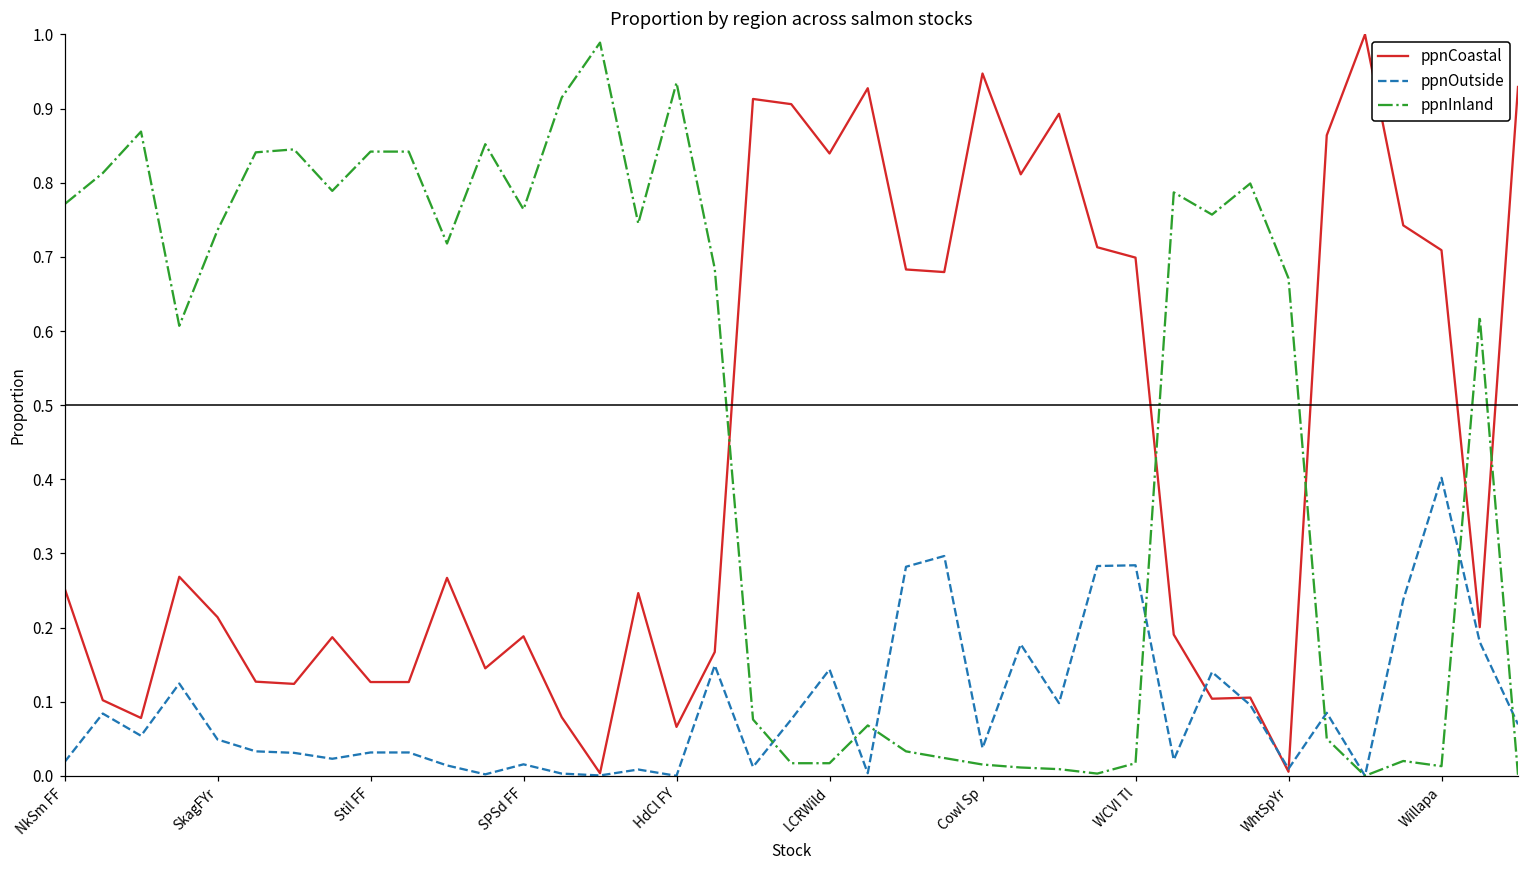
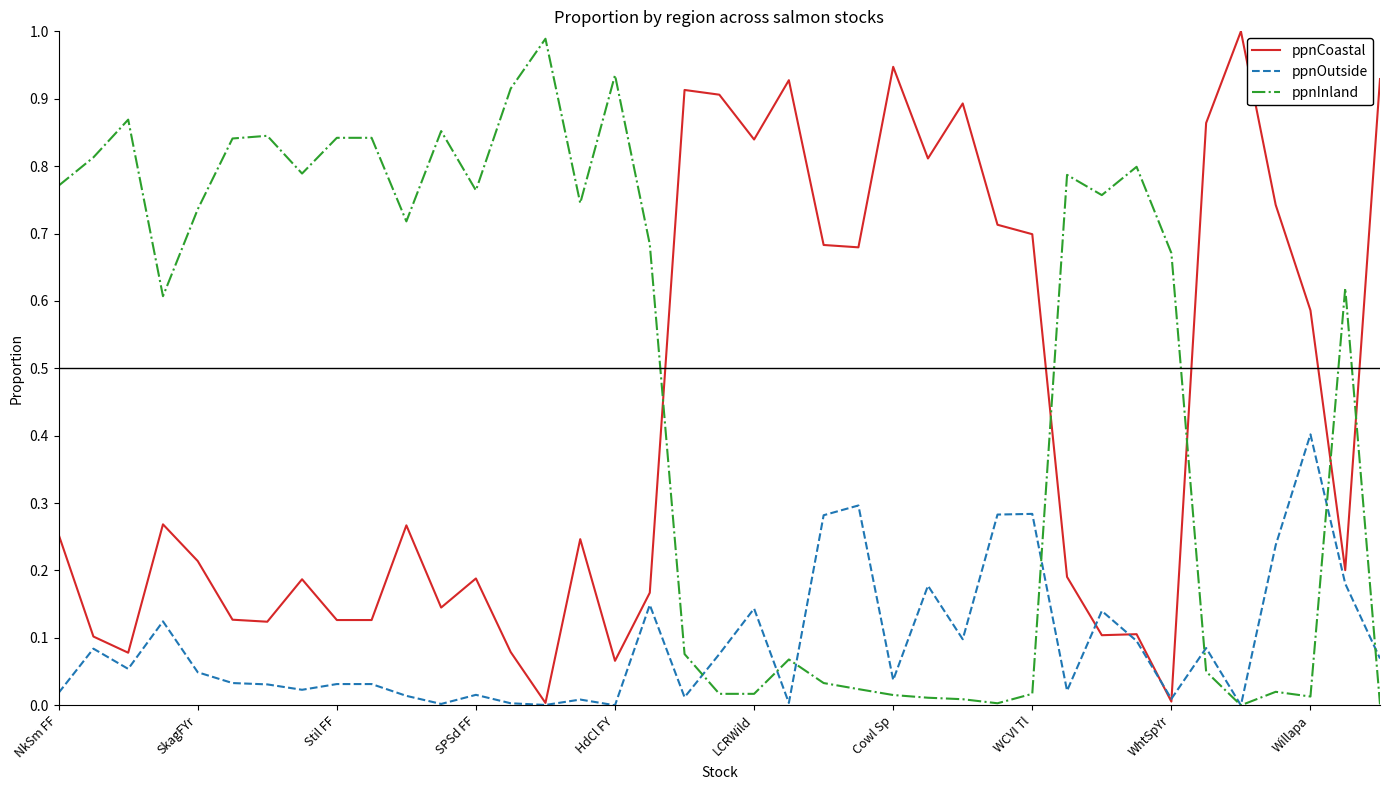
  {
    "ppnCoastal": {
      "NkSm FF": 0.25,
      "SkagFYr": 0.21,
      "Stil FF": 0.13,
      "SPSd FF": 0.19,
      "HdCl FY": 0.07,
      "LCRWild": 0.84,
      "Cowl Sp": 0.95,
      "WCVI Tl": 0.70,
      "WhtSpYr": 0.01,
-     "Willapa": 0.71
+     "Willapa": 0.59
    },
    "ppnOutside": {
      "NkSm FF": 0.02,
      "SkagFYr": 0.05,
      "Stil FF": 0.03,
      "SPSd FF": 0.02,
      "HdCl FY": 0.00,
      "LCRWild": 0.14,
      "Cowl Sp": 0.04,
      "WCVI Tl": 0.28,
      "WhtSpYr": 0.01,
      "Willapa": 0.40
    },
    "ppnInland": {
      "NkSm FF": 0.77,
      "SkagFYr": 0.74,
      "Stil FF": 0.84,
      "SPSd FF": 0.76,
      "HdCl FY": 0.94,
      "LCRWild": 0.02,
      "Cowl Sp": 0.02,
      "WCVI Tl": 0.02,
      "WhtSpYr": 0.67,
      "Willapa": 0.01
    }
  }
